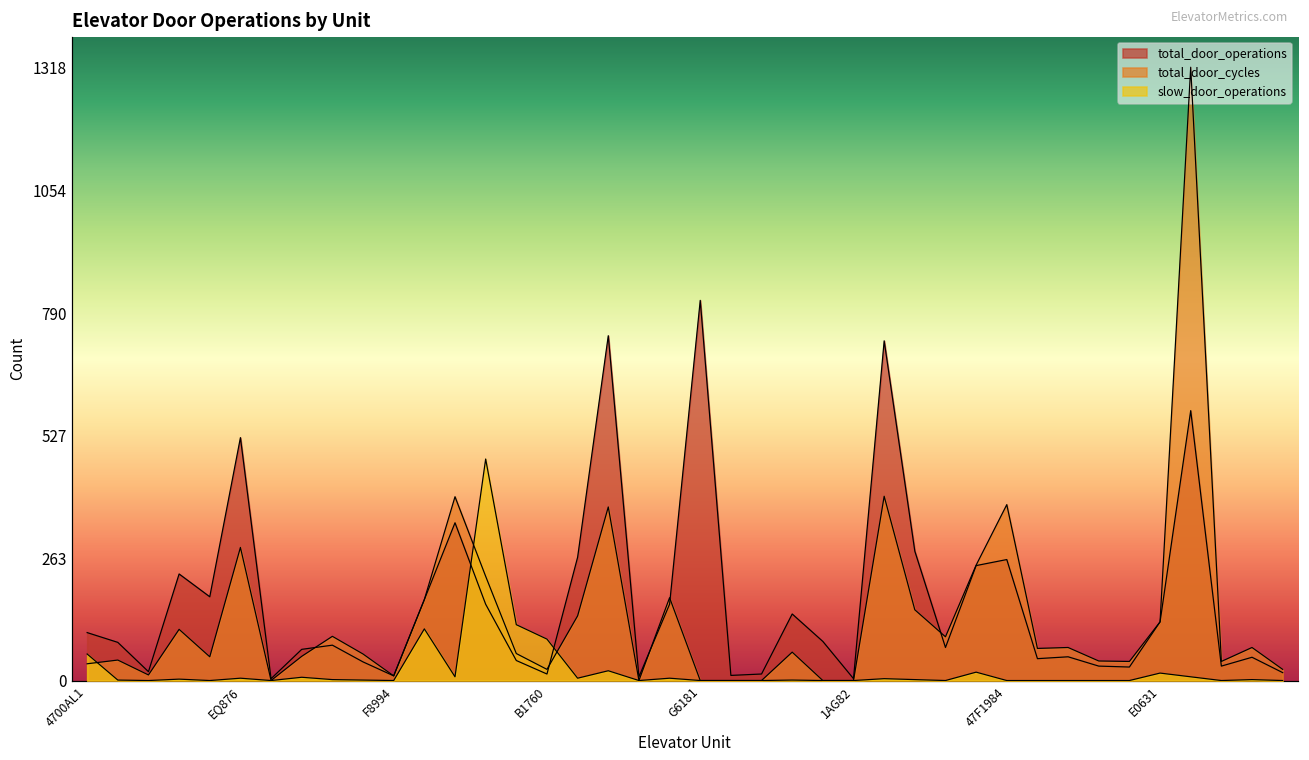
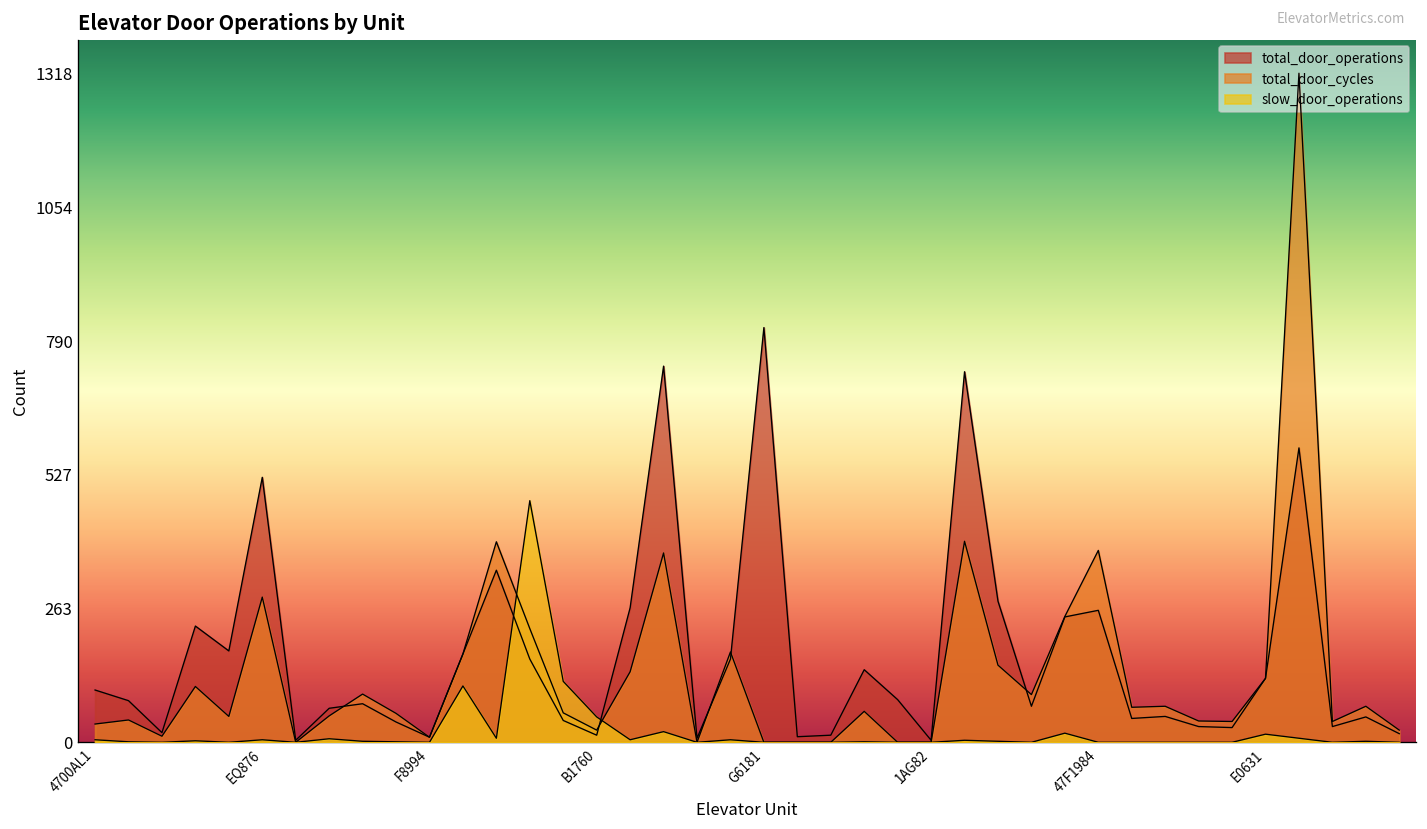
  {
    "total_door_operations": {
      "4700AL1": 100,
      "EQ876": 520,
      "B1760": 10,
      "G6181": 820,
      "47F1984": 260
    },
    "total_door_cycles": {
      "4700AL1": 40,
      "EQ876": 290,
      "B1760": 20,
      "47F1984": 380
    },
    "slow_door_operations": {
-     "4700AL1": 60,
+     "4700AL1": 10,
      "EQ876": 10,
      "F8994": 0,
-     "B1760": 90,
+     "B1760": 50,
      "47F1984": 0,
      "E0631": 20
    }
  }
